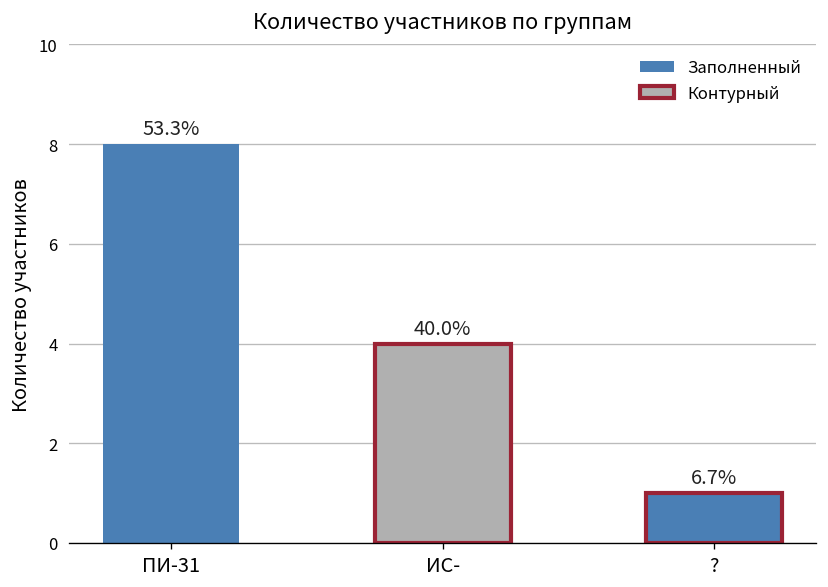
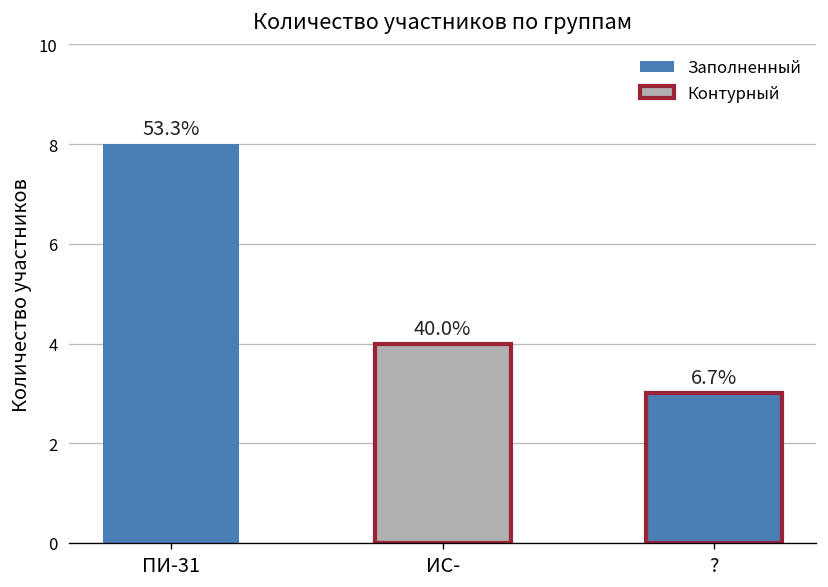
  {
-   "?": 1
+   "?": 3
  }
